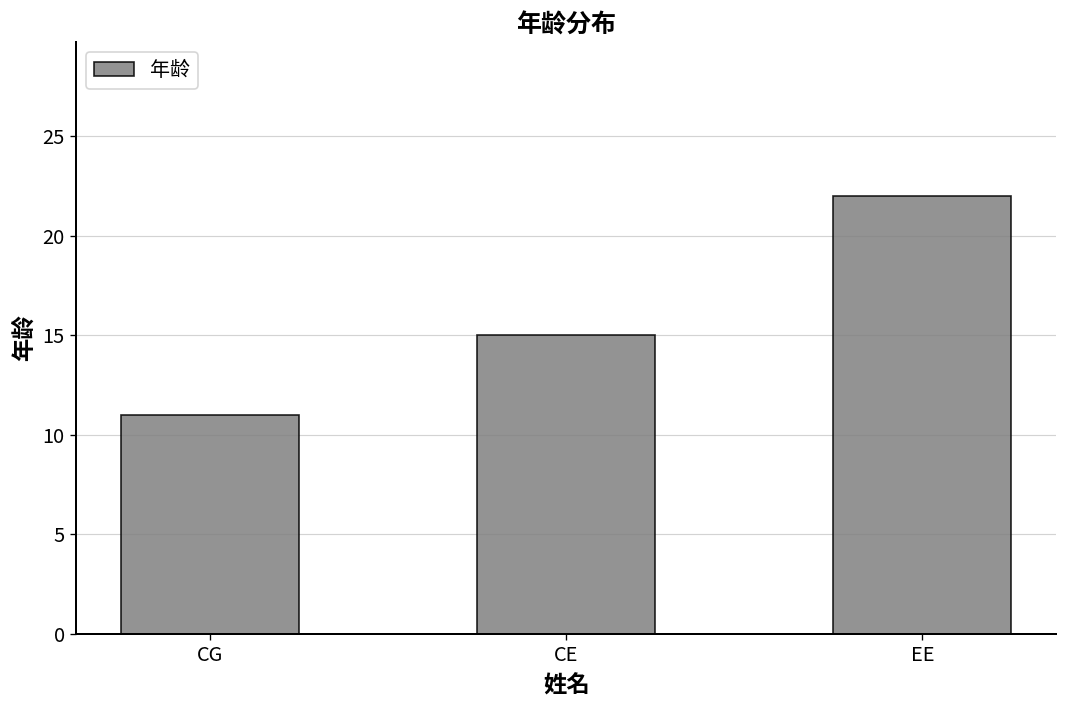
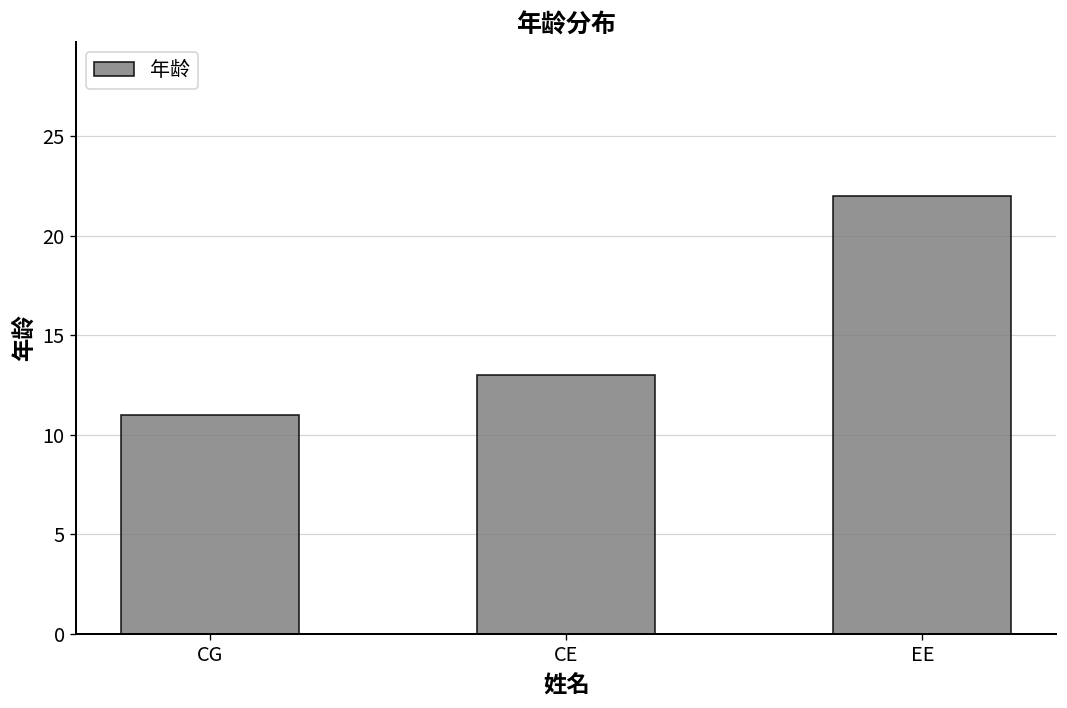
  {
    "CG": 11,
-   "CE": 15,
+   "CE": 13,
    "EE": 22
  }
